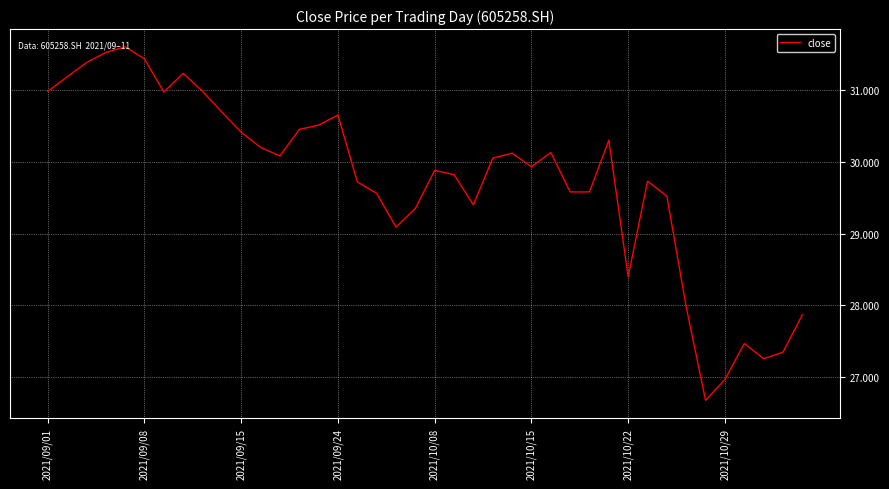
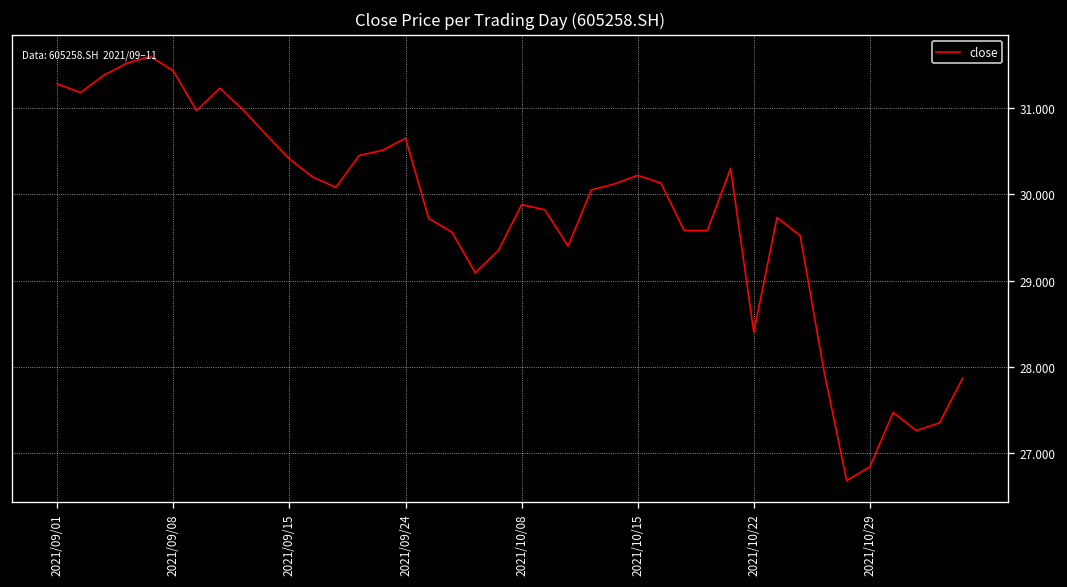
  {
-   "2021/09/01": 31.0,
+   "2021/09/01": 31.3,
    "2021/09/08": 31.4,
    "2021/09/15": 30.4,
    "2021/09/24": 30.7,
    "2021/10/08": 29.9,
-   "2021/10/15": 29.9,
+   "2021/10/15": 30.2,
    "2021/10/22": 28.4,
-   "2021/10/29": 27.0
+   "2021/10/29": 26.8
  }
